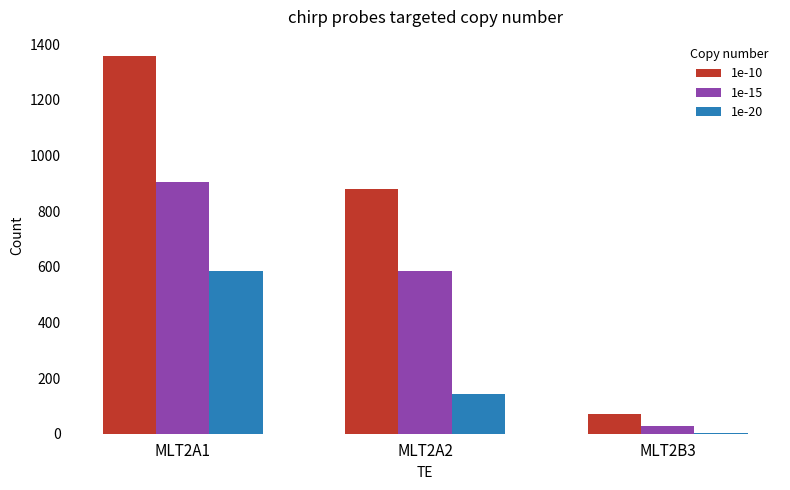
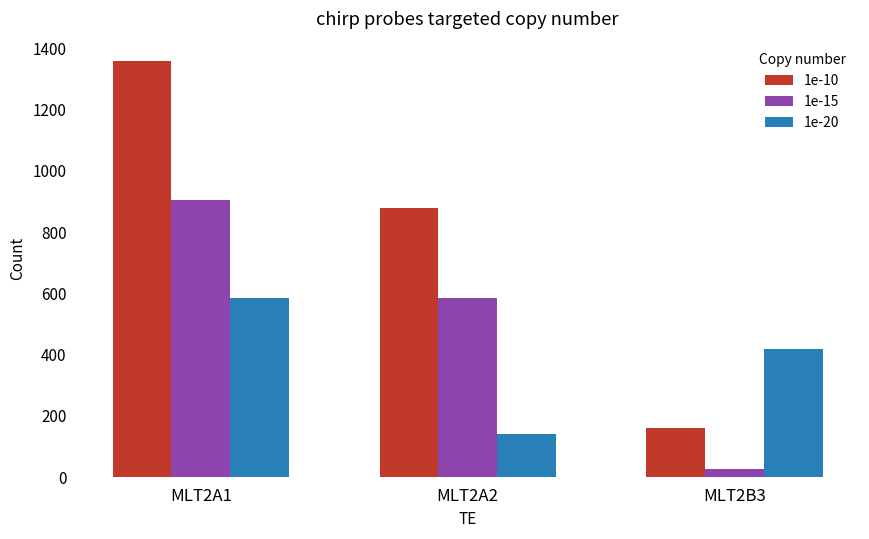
  {
    "1e-10": {
      "MLT2A1": 1360,
      "MLT2A2": 880,
-     "MLT2B3": 70
+     "MLT2B3": 160
    },
    "1e-15": {
      "MLT2A1": 900,
      "MLT2A2": 590,
      "MLT2B3": 30
    },
    "1e-20": {
      "MLT2A1": 590,
      "MLT2A2": 140,
-     "MLT2B3": 0
+     "MLT2B3": 420
    }
  }
